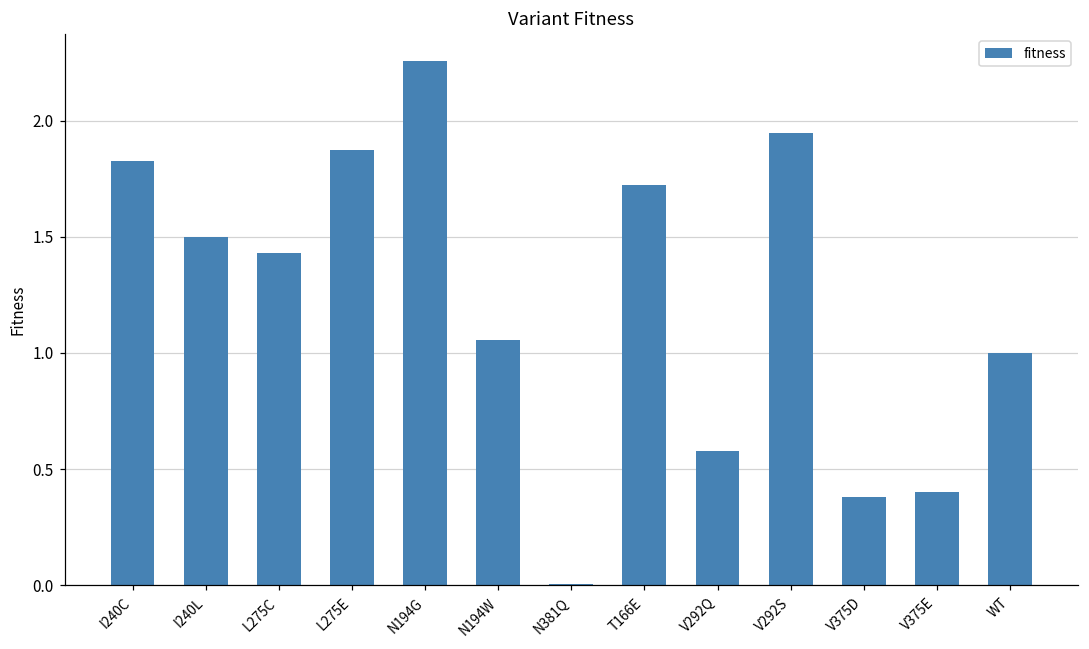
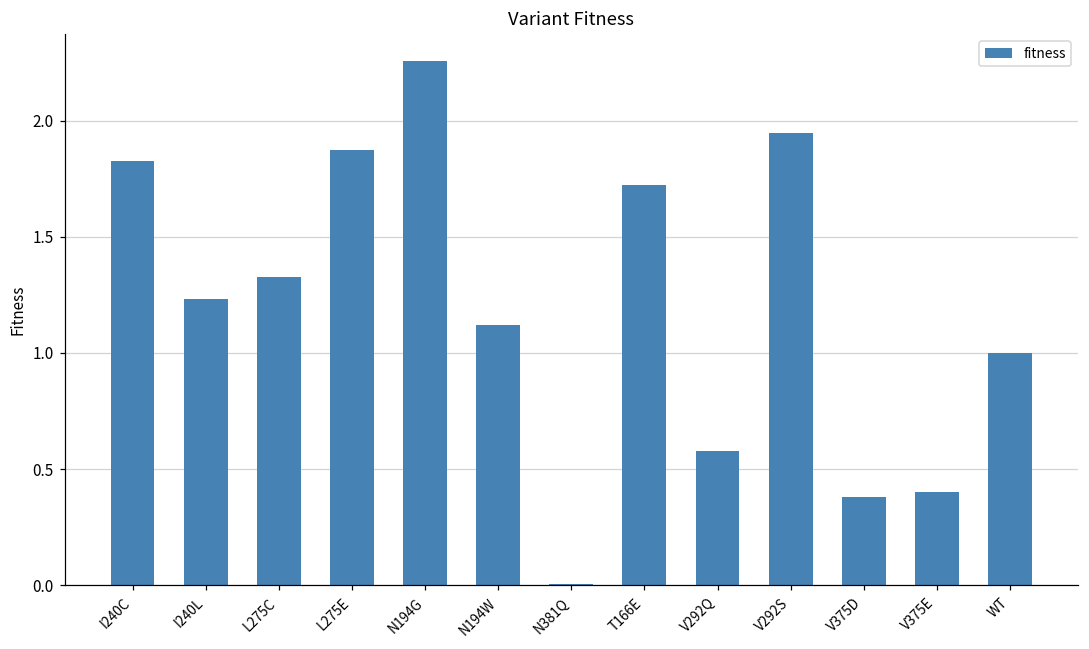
  {
    "I240C": 1.83,
-   "I240L": 1.50,
-   "L275C": 1.43,
+   "I240L": 1.23,
+   "L275C": 1.33,
    "L275E": 1.87,
    "N194G": 2.26,
-   "N194W": 1.06,
+   "N194W": 1.12,
    "T166E": 1.72,
    "V292Q": 0.58,
    "V292S": 1.94,
    "V375D": 0.38,
    "V375E": 0.40,
    "WT": 1.00
  }
